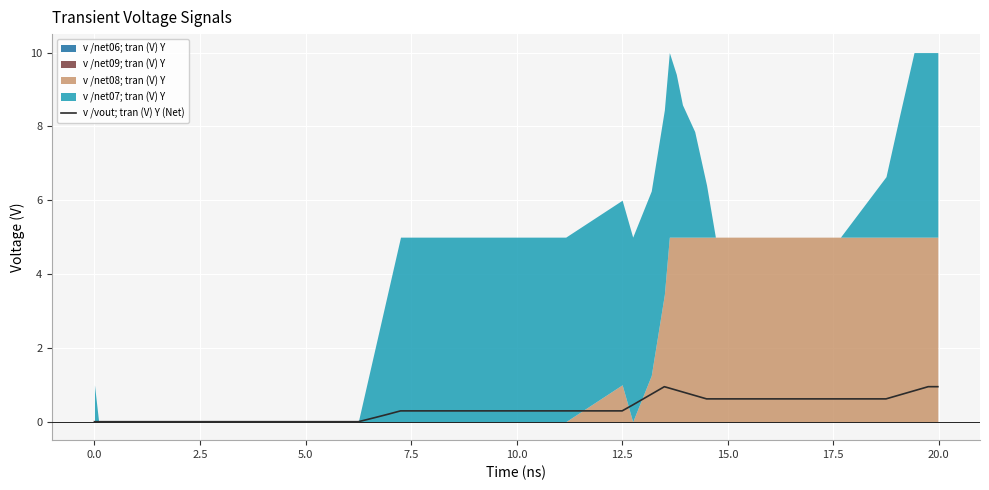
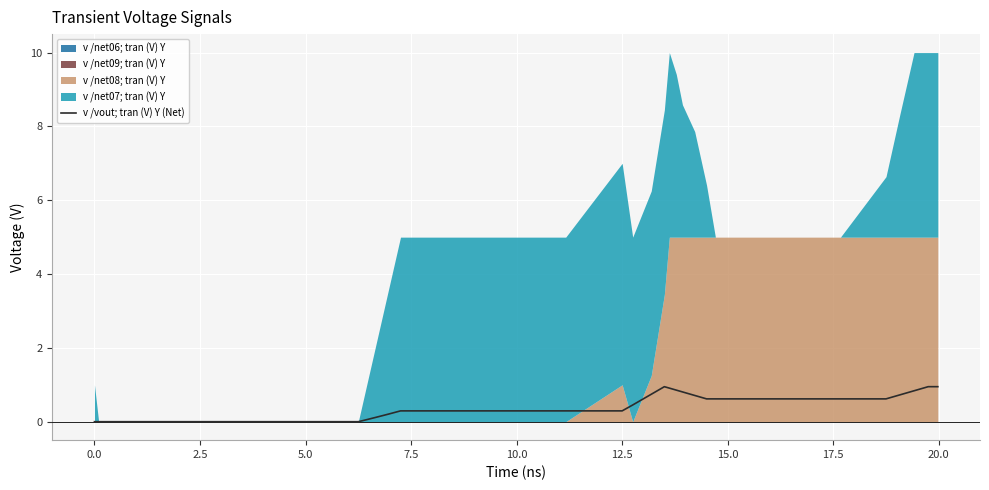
  {
    "v /vout; tran (V) Y (Net)": {
      "12.5": 0.3
    },
    "v /net09; tran (V) Y": {
      "12.5": 0
    },
    "v /net08; tran (V) Y": {
      "12.5": 1
    },
    "v /net07; tran (V) Y": {
      "0.0": 1,
-     "12.5": 5
+     "12.5": 6
    }
  }
